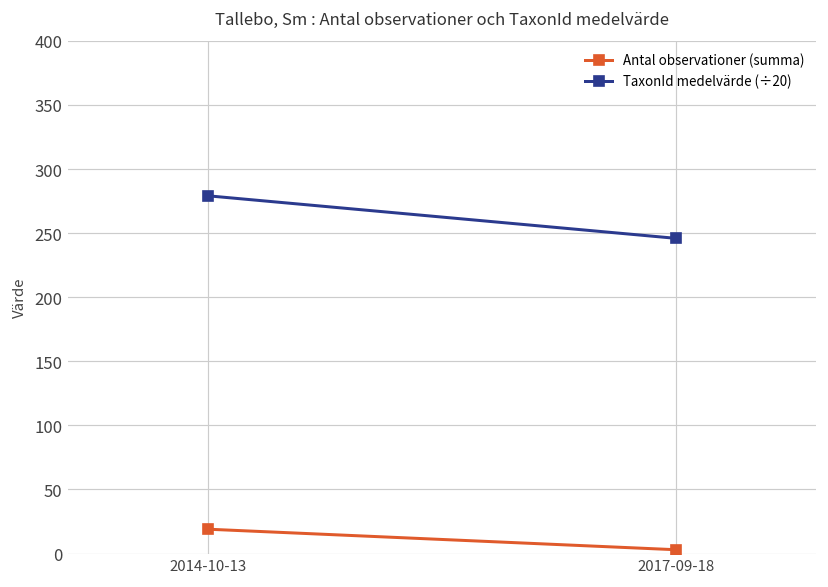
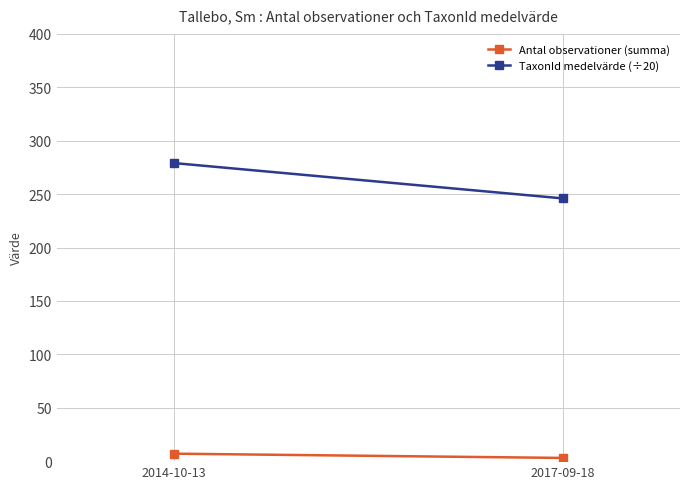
  {
    "Antal observationer (summa)": {
-     "2014-10-13": 19,
+     "2014-10-13": 7,
      "2017-09-18": 3
    },
    "TaxonId medelvärde (÷20)": {
      "2014-10-13": 279,
      "2017-09-18": 246
    }
  }
